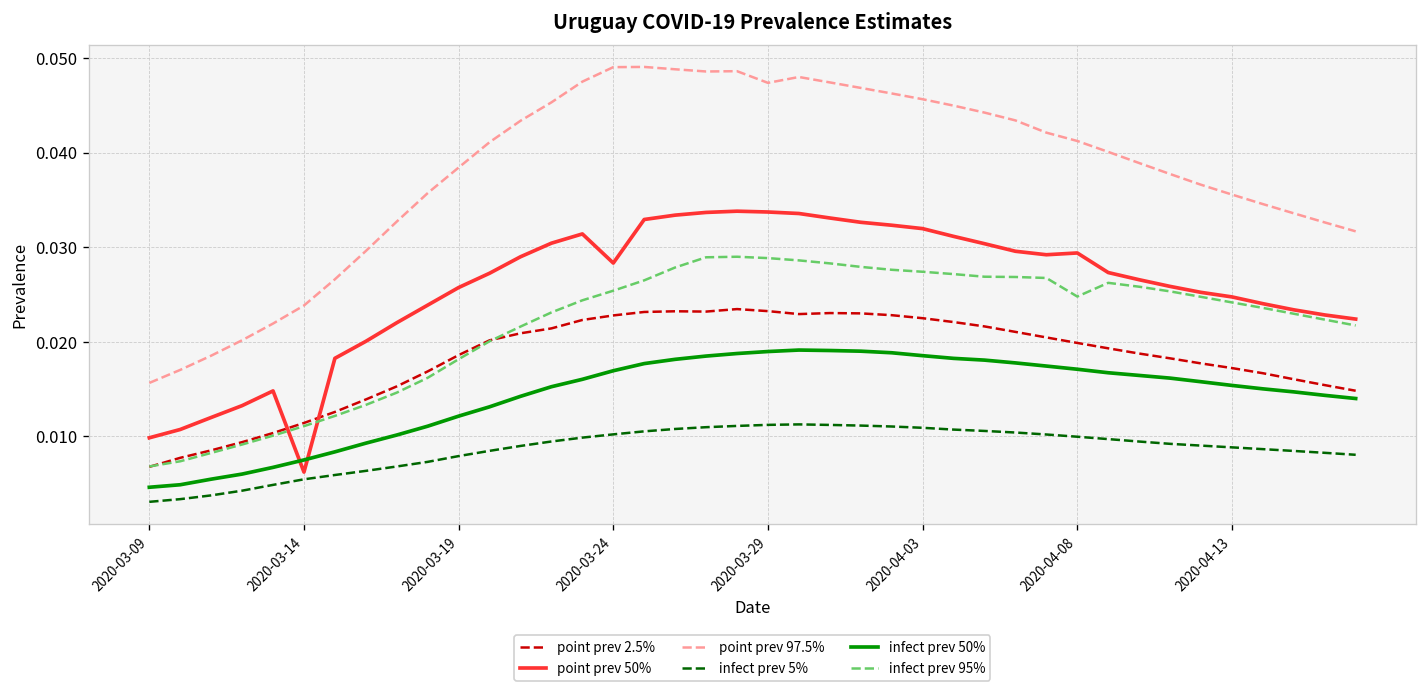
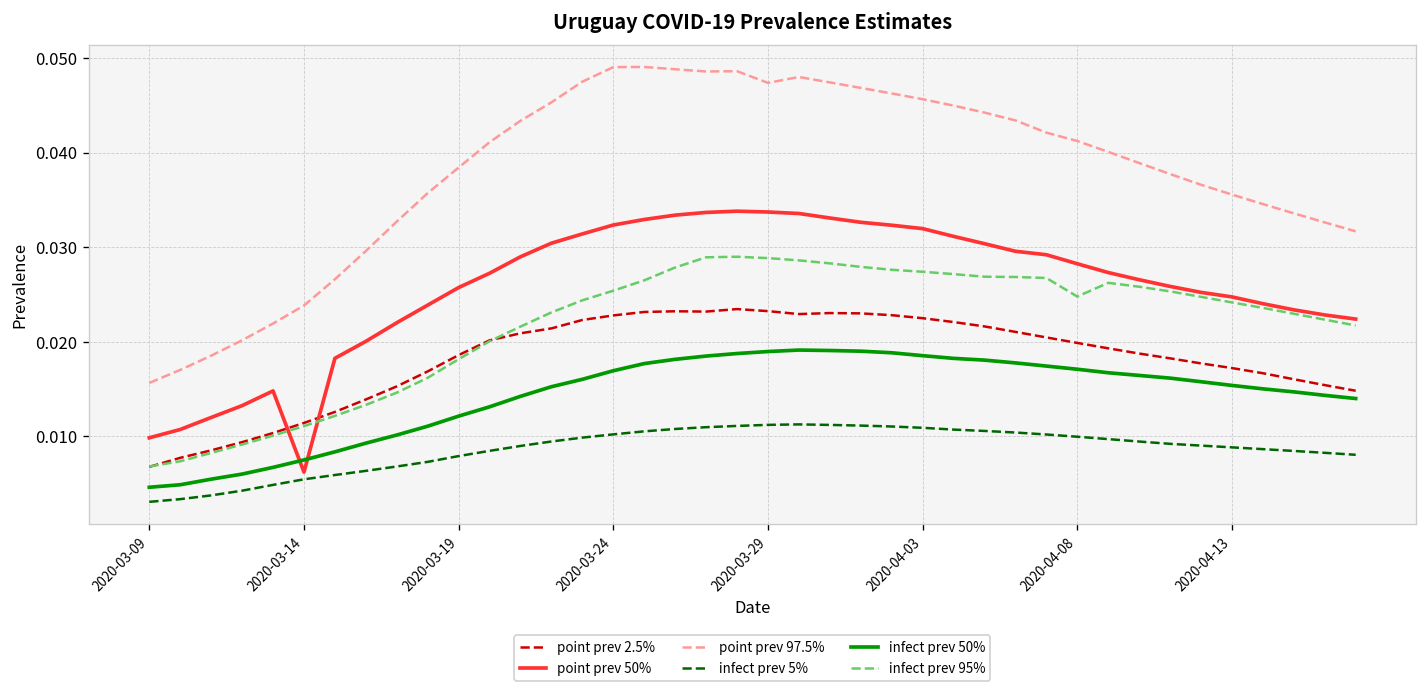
  {
    "point prev 2.5%": {
      "2020-03-14": 0.011,
      "2020-03-19": 0.019,
      "2020-03-24": 0.023,
      "2020-03-29": 0.023,
      "2020-04-03": 0.022,
      "2020-04-08": 0.020,
      "2020-04-13": 0.017
    },
    "point prev 50%": {
      "2020-03-09": 0.010,
      "2020-03-14": 0.006,
      "2020-03-19": 0.026,
-     "2020-03-24": 0.028,
+     "2020-03-24": 0.032,
      "2020-03-29": 0.034,
      "2020-04-03": 0.032,
-     "2020-04-08": 0.029,
+     "2020-04-08": 0.028,
      "2020-04-13": 0.025
    },
    "point prev 97.5%": {
      "2020-03-09": 0.016,
      "2020-03-14": 0.024,
      "2020-03-19": 0.038,
      "2020-03-24": 0.049,
      "2020-03-29": 0.047,
      "2020-04-03": 0.046,
      "2020-04-08": 0.041,
      "2020-04-13": 0.036
    },
    "infect prev 95%": {
      "2020-03-14": 0.011,
      "2020-03-19": 0.018,
      "2020-03-24": 0.025,
      "2020-03-29": 0.029,
      "2020-04-03": 0.027,
      "2020-04-08": 0.025,
      "2020-04-13": 0.024
    }
  }
